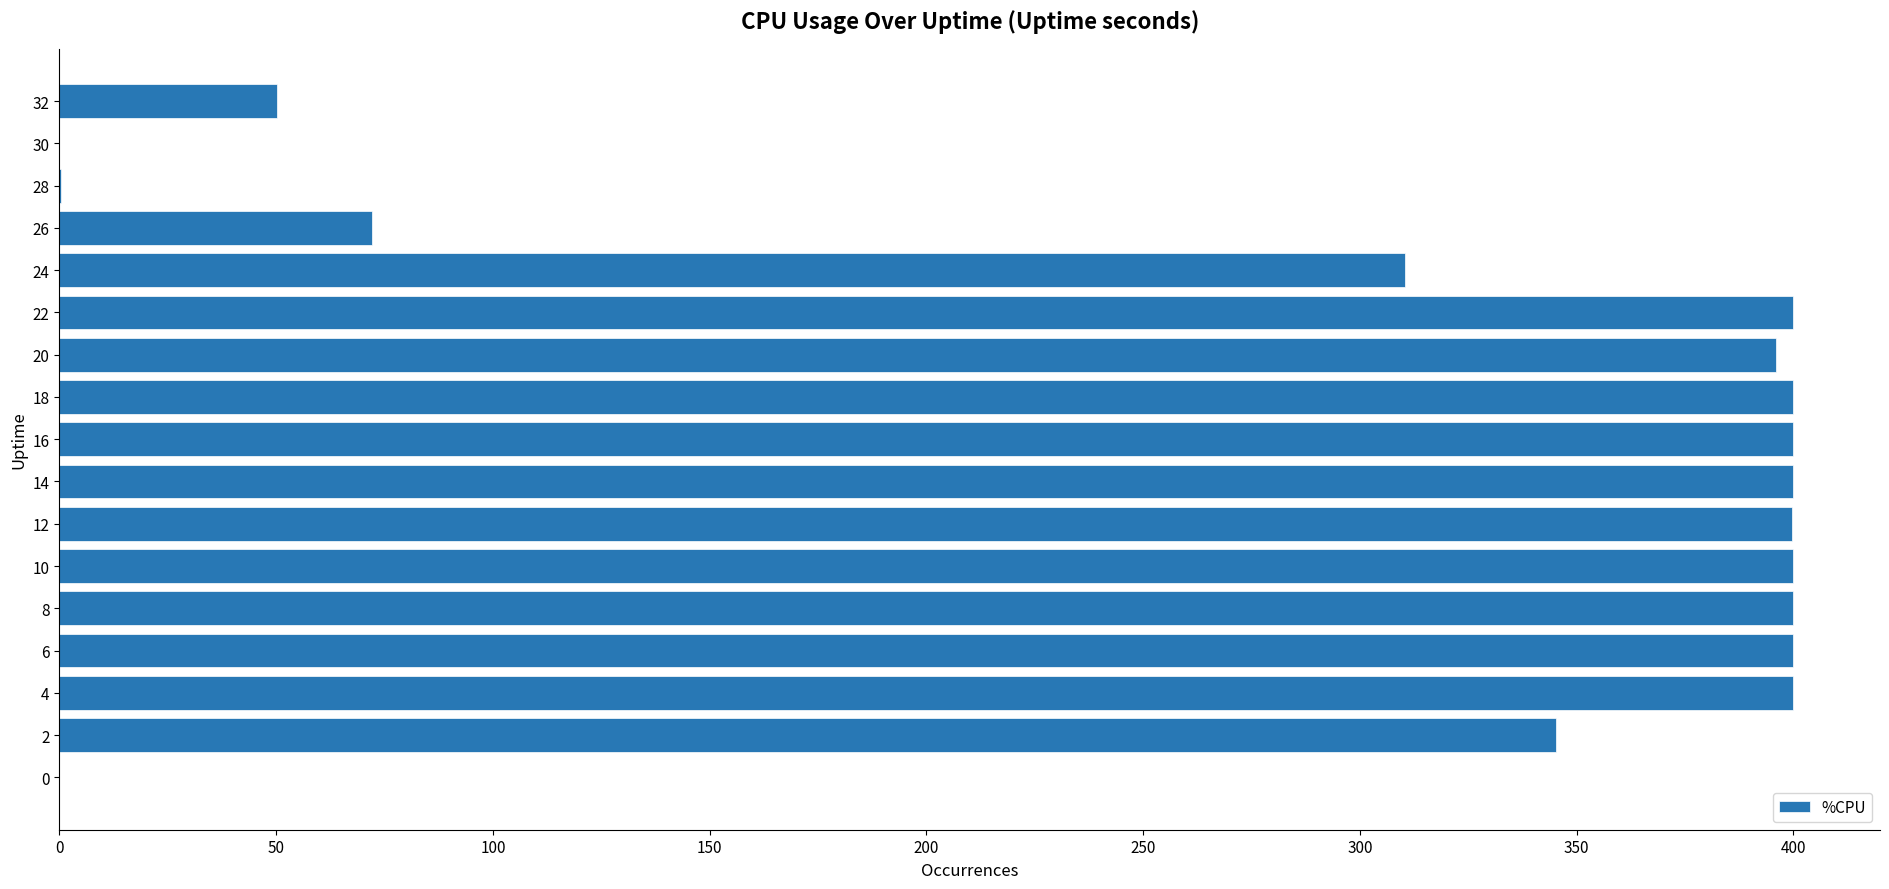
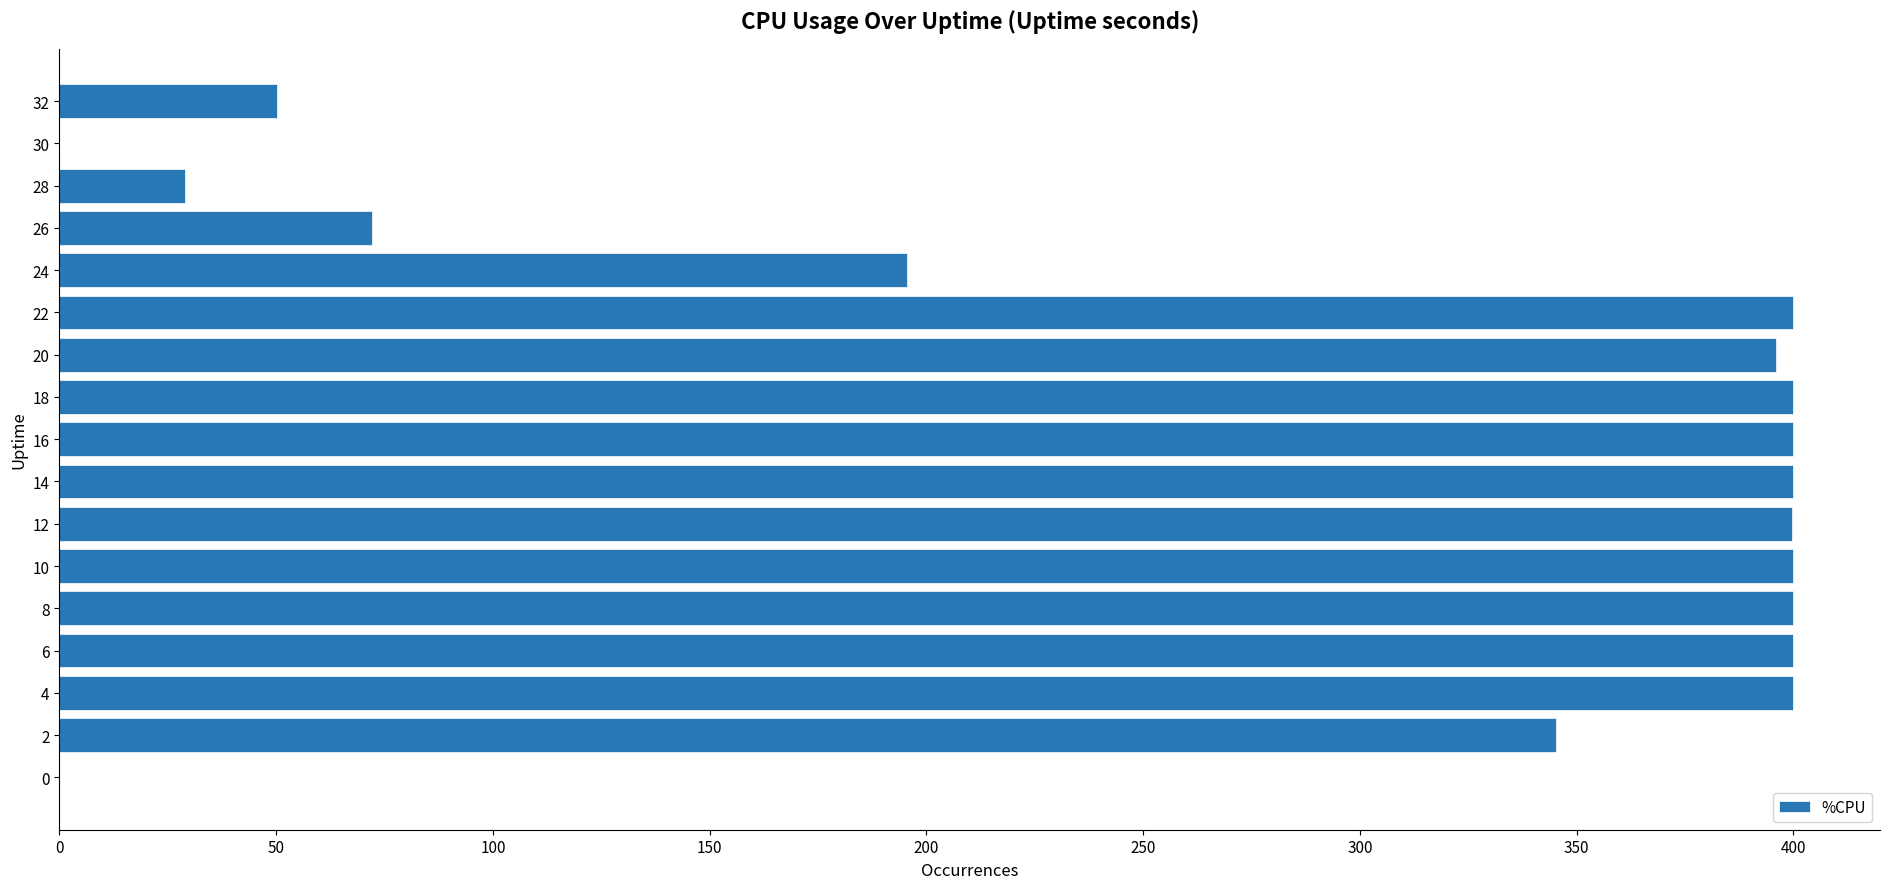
  {
    "32": 50,
    "30": 0,
-   "28": 0,
+   "28": 29,
    "26": 72,
-   "24": 311,
+   "24": 196,
    "22": 400,
    "20": 396,
    "18": 400,
    "16": 400,
    "14": 400,
    "12": 400,
    "10": 400,
    "8": 400,
    "6": 400,
    "4": 400,
    "2": 345,
    "0": 0
  }
